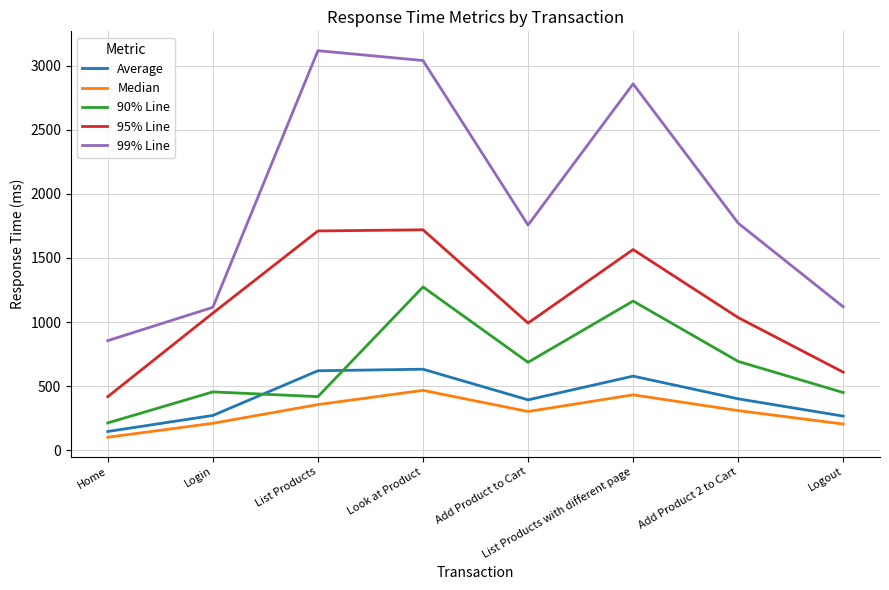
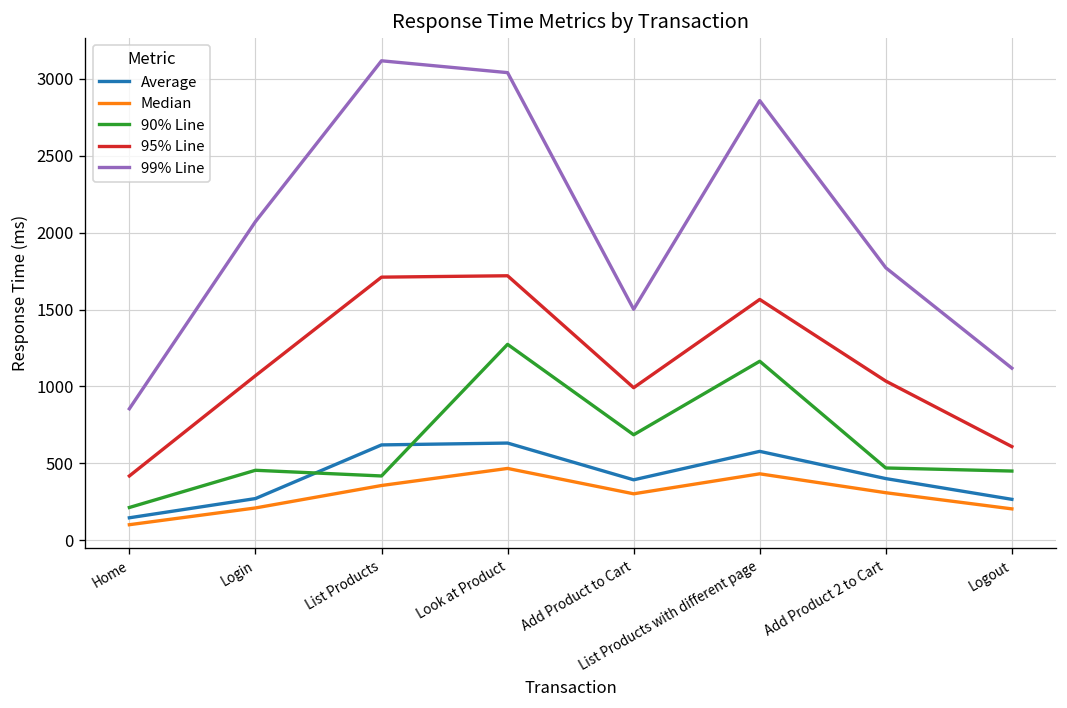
  {
    "Average": {
      "Home": 150,
      "Login": 270,
      "List Products": 620,
      "Look at Product": 630,
      "Add Product to Cart": 390,
      "List Products with different page": 580,
      "Add Product 2 to Cart": 400,
      "Logout": 270
    },
    "Median": {
      "Home": 100,
      "Login": 210,
      "List Products": 360,
      "Look at Product": 470,
      "Add Product to Cart": 300,
      "List Products with different page": 430,
      "Add Product 2 to Cart": 310,
      "Logout": 200
    },
    "90% Line": {
      "Home": 210,
      "Login": 460,
      "List Products": 420,
      "Look at Product": 1270,
      "Add Product to Cart": 690,
      "List Products with different page": 1160,
-     "Add Product 2 to Cart": 690,
+     "Add Product 2 to Cart": 470,
      "Logout": 450
    },
    "95% Line": {
      "Home": 420,
      "Login": 1070,
      "List Products": 1710,
      "Look at Product": 1720,
      "Add Product to Cart": 990,
      "List Products with different page": 1570,
      "Add Product 2 to Cart": 1040,
      "Logout": 610
    },
    "99% Line": {
      "Home": 860,
-     "Login": 1120,
+     "Login": 2070,
      "List Products": 3120,
      "Look at Product": 3040,
-     "Add Product to Cart": 1760,
+     "Add Product to Cart": 1500,
      "List Products with different page": 2860,
      "Add Product 2 to Cart": 1770,
      "Logout": 1120
    }
  }
